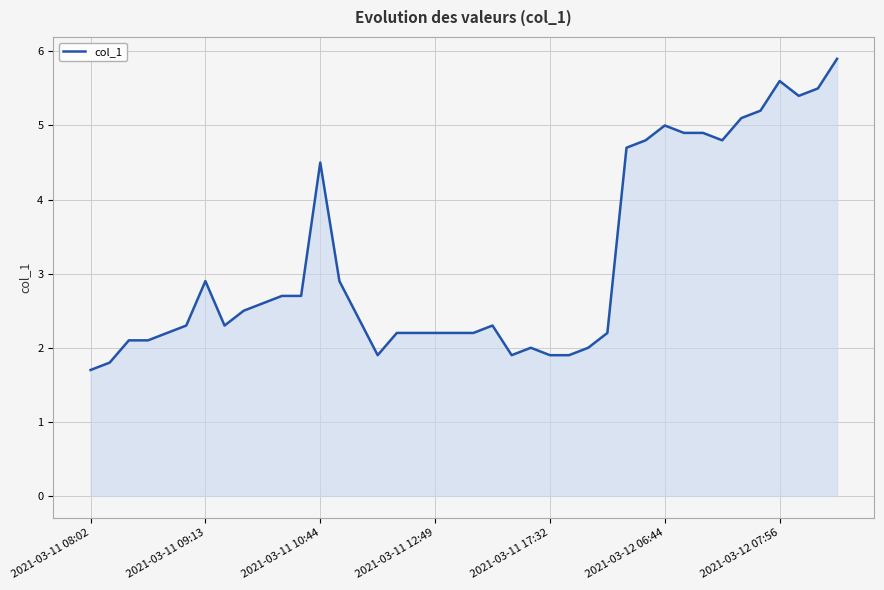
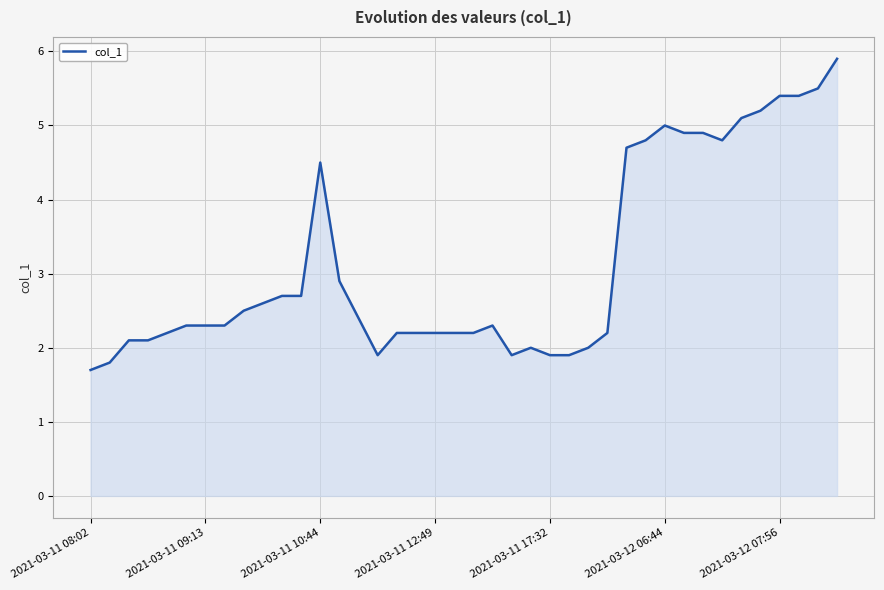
  {
    "2021-03-11 08:02": 1.7,
-   "2021-03-11 09:13": 2.9,
+   "2021-03-11 09:13": 2.3,
    "2021-03-11 10:44": 4.5,
    "2021-03-11 12:49": 2.2,
    "2021-03-11 17:32": 1.9,
    "2021-03-12 06:44": 5.0,
-   "2021-03-12 07:56": 5.6
+   "2021-03-12 07:56": 5.4
  }
